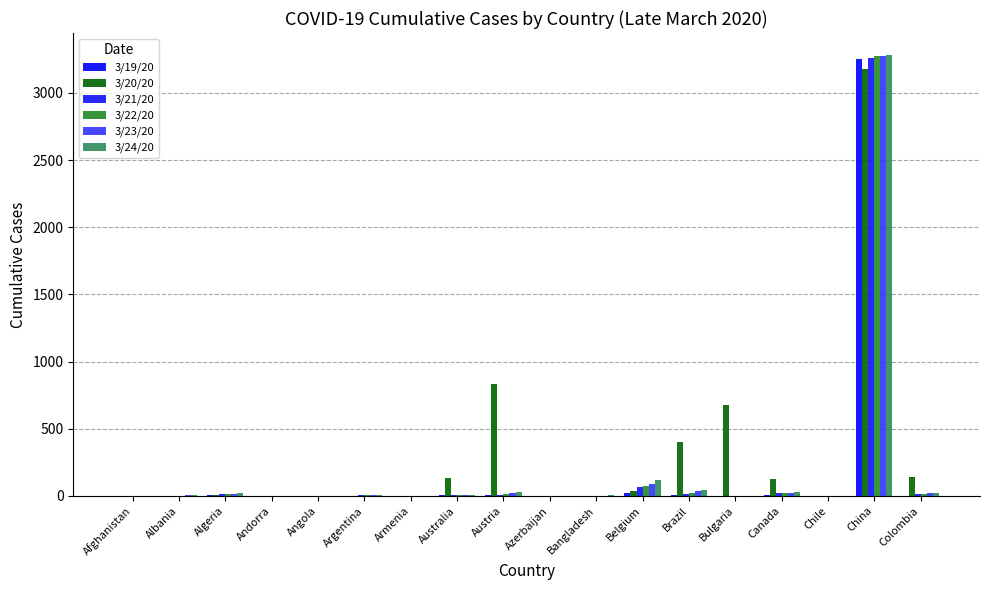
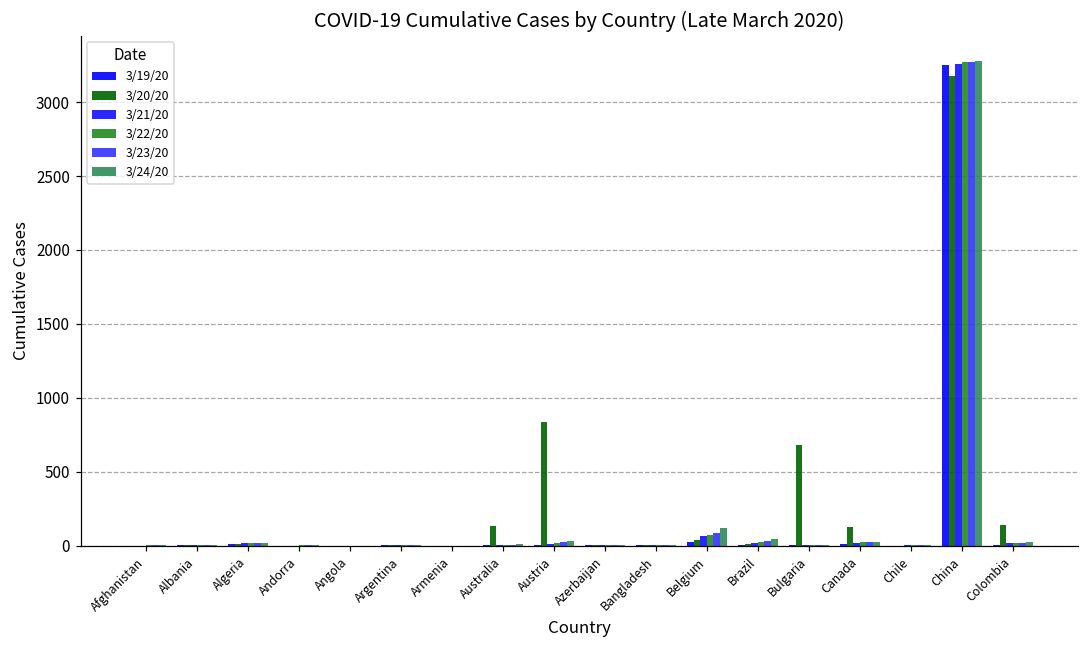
  {
    "3/20/20": {
      "Afghanistan": 0,
      "Andorra": 0,
      "Angola": 0,
      "Armenia": 0,
      "Australia": 140,
      "Austria": 840,
      "Belgium": 40,
-     "Brazil": 400,
+     "Brazil": 10,
      "Bulgaria": 680,
      "Canada": 130,
      "Chile": 0,
      "China": 3180,
      "Colombia": 140
    }
  }
